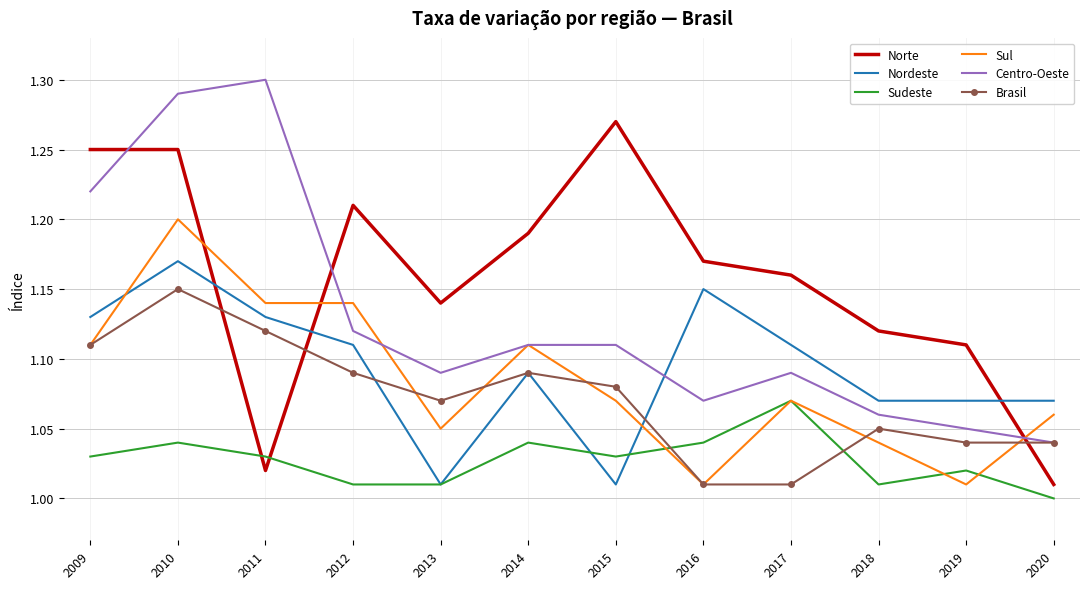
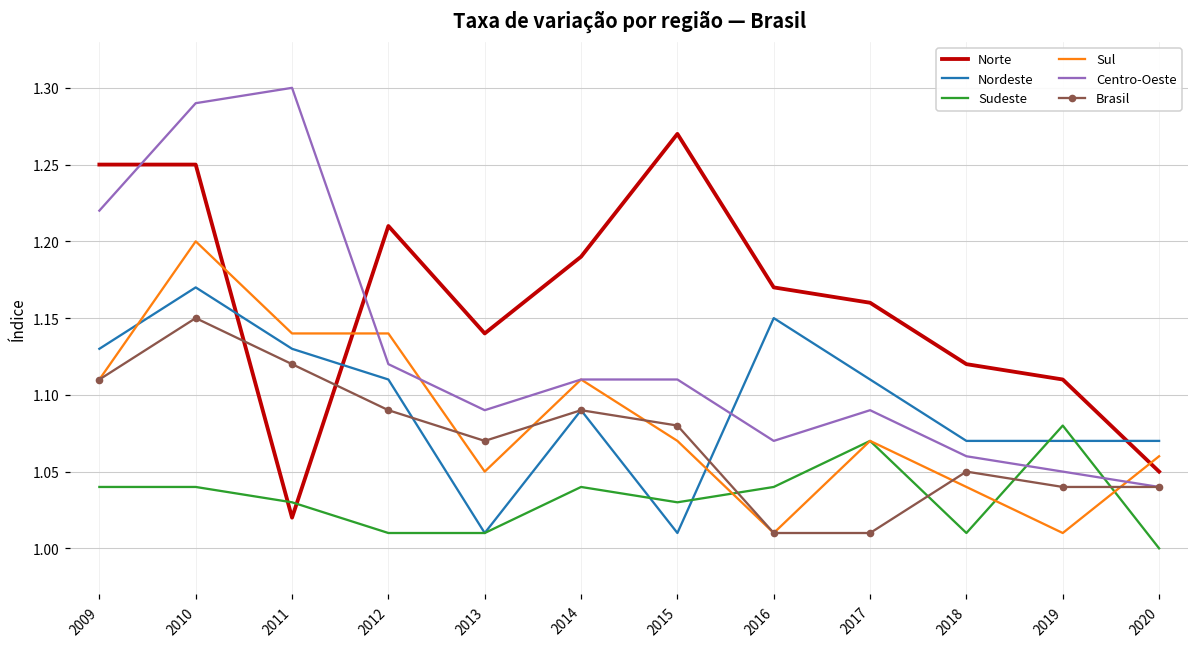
  {
    "Norte": {
      "2009": 1.25,
      "2010": 1.25,
      "2011": 1.02,
      "2012": 1.21,
      "2013": 1.14,
      "2014": 1.19,
      "2015": 1.27,
      "2016": 1.17,
      "2017": 1.16,
      "2018": 1.12,
      "2019": 1.11,
-     "2020": 1.01
+     "2020": 1.05
    },
    "Nordeste": {
      "2009": 1.13,
      "2010": 1.17,
      "2011": 1.13,
      "2012": 1.11,
      "2015": 1.01,
      "2016": 1.15,
      "2017": 1.11,
      "2018": 1.07,
      "2019": 1.07,
      "2020": 1.07
    },
    "Sudeste": {
-     "2009": 1.03,
+     "2009": 1.04,
      "2010": 1.04,
      "2011": 1.03,
      "2012": 1.01,
      "2014": 1.04,
      "2015": 1.03,
      "2016": 1.04,
      "2018": 1.01,
-     "2019": 1.02,
+     "2019": 1.08,
      "2020": 1.00
    },
    "Sul": {
      "2010": 1.20,
      "2011": 1.14,
      "2012": 1.14,
      "2013": 1.05,
      "2015": 1.07,
      "2018": 1.04,
      "2019": 1.01,
      "2020": 1.06
    },
    "Centro-Oeste": {
      "2009": 1.22,
      "2010": 1.29,
      "2011": 1.30,
      "2012": 1.12,
      "2013": 1.09,
      "2015": 1.11,
      "2016": 1.07,
      "2017": 1.09,
      "2018": 1.06,
      "2019": 1.05
    },
    "Brasil": {
      "2010": 1.15,
      "2011": 1.12,
      "2012": 1.09,
      "2013": 1.07,
      "2015": 1.08,
      "2017": 1.01,
      "2018": 1.05,
      "2019": 1.04
    }
  }
